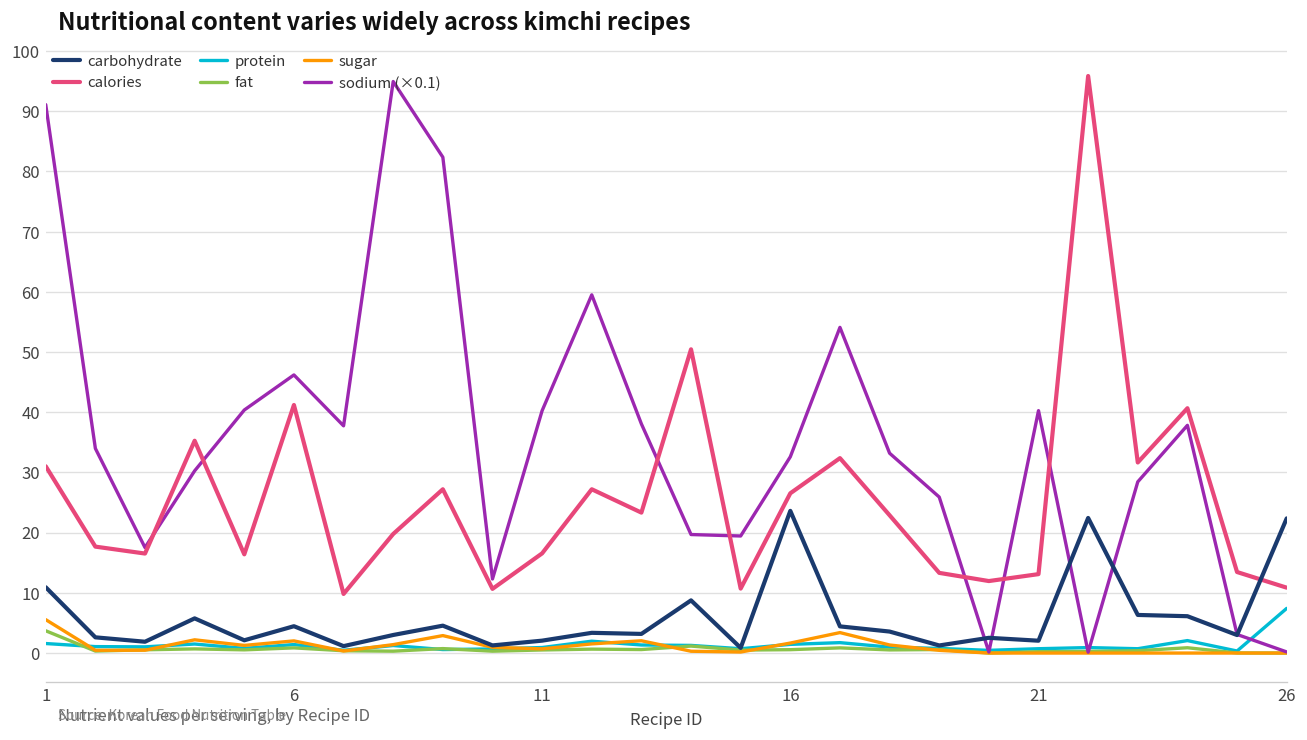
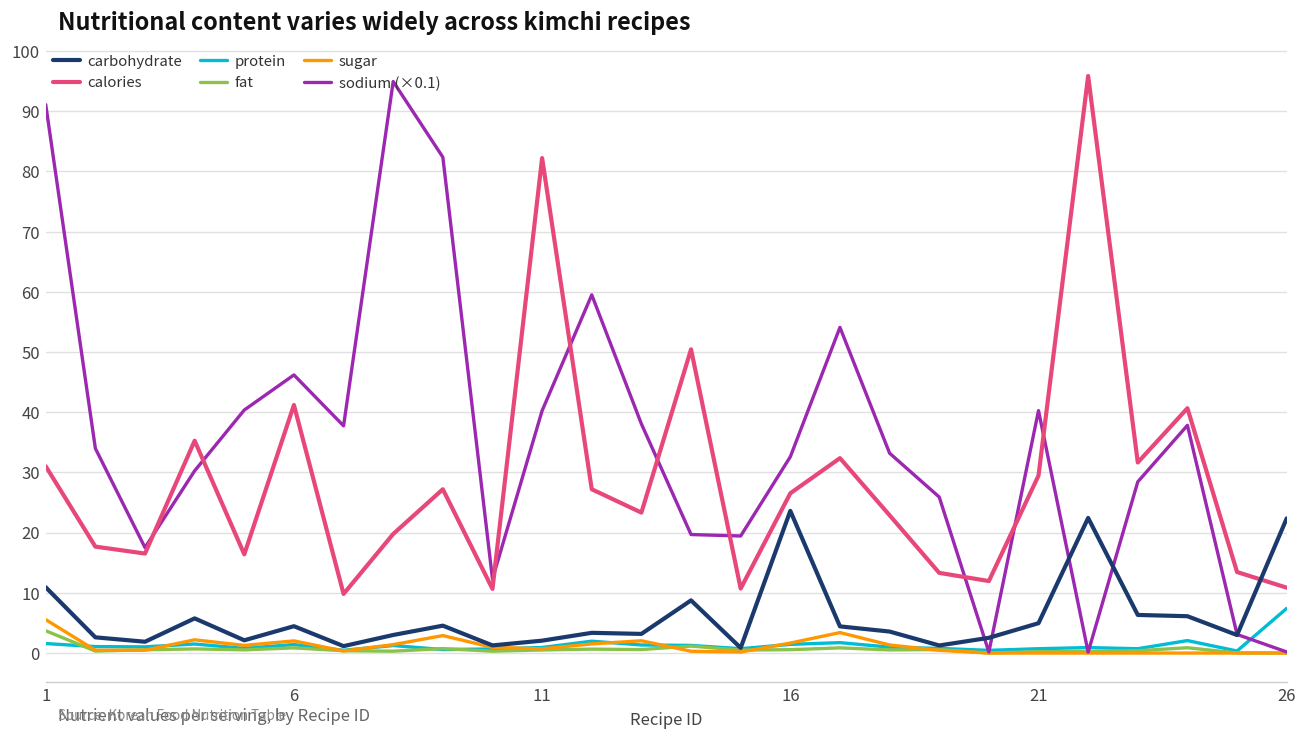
  {
    "carbohydrate": {
      "1": 11,
      "6": 4,
      "11": 2,
      "16": 24,
-     "21": 2,
+     "21": 5,
      "26": 22
    },
    "calories": {
      "1": 31,
      "6": 41,
-     "11": 17,
+     "11": 82,
      "16": 27,
-     "21": 13,
+     "21": 29,
      "26": 11
    },
    "protein": {
      "1": 2,
      "6": 1,
      "26": 7
    },
    "fat": {
      "1": 4,
      "6": 1,
      "16": 1
    },
    "sugar": {
      "1": 6,
      "6": 2
    },
    "sodium (×0.1)": {
      "1": 91,
      "6": 46,
      "11": 40,
      "16": 33,
      "21": 40
    }
  }
